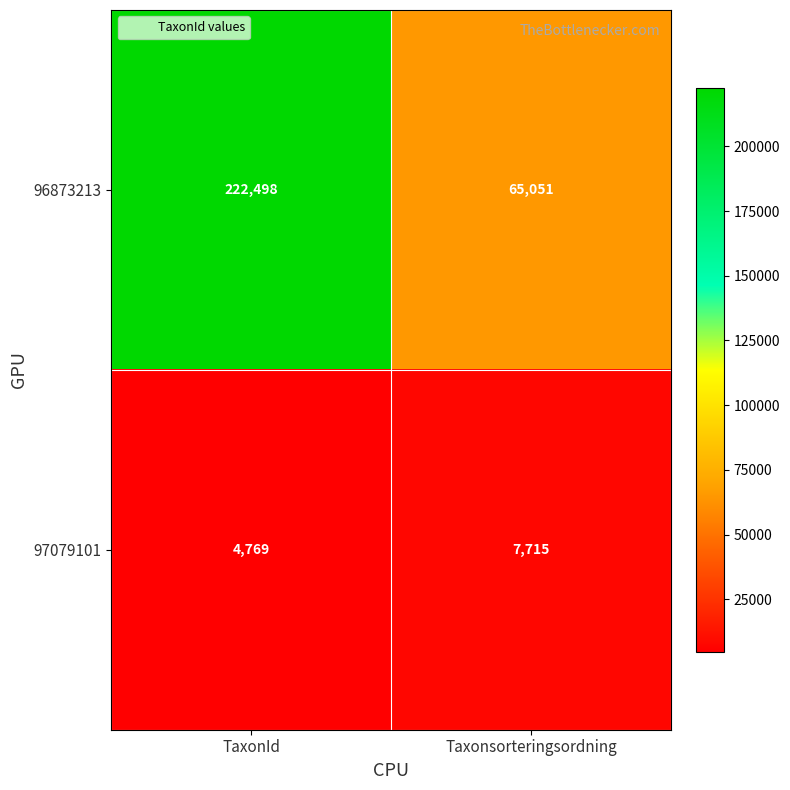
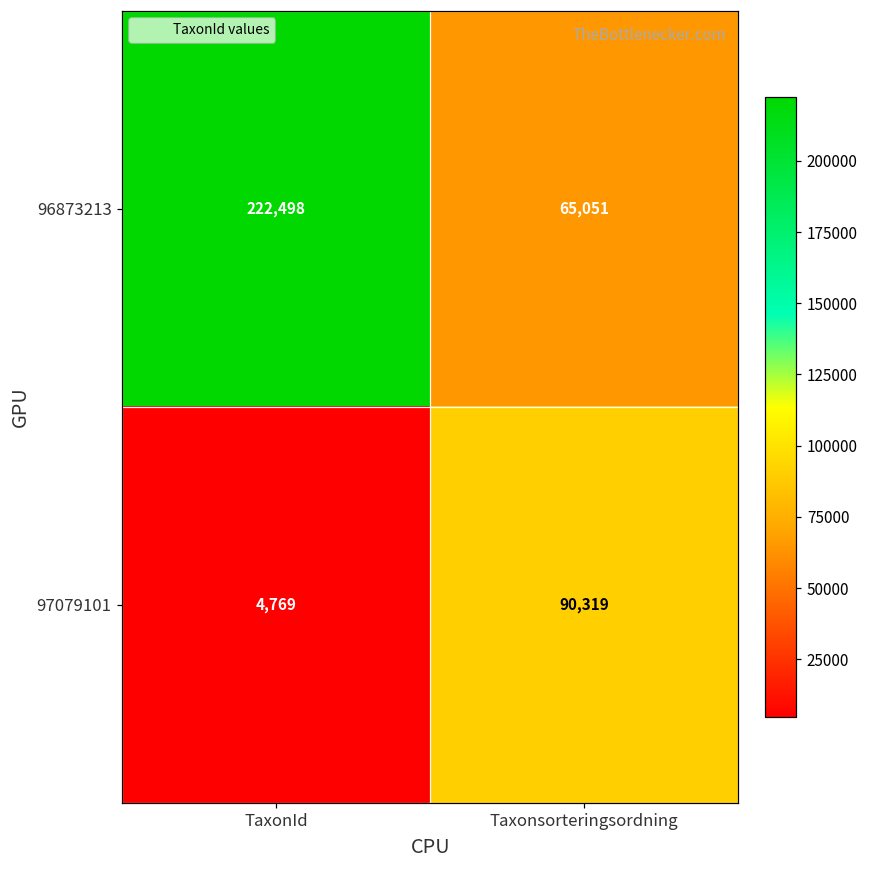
  {
    "96873213": {
      "TaxonId": "222,498"
    },
    "97079101": {
      "TaxonId": "4,769",
-     "Taxonsorteringsordning": "7,715"
+     "Taxonsorteringsordning": "90,319"
    }
  }
